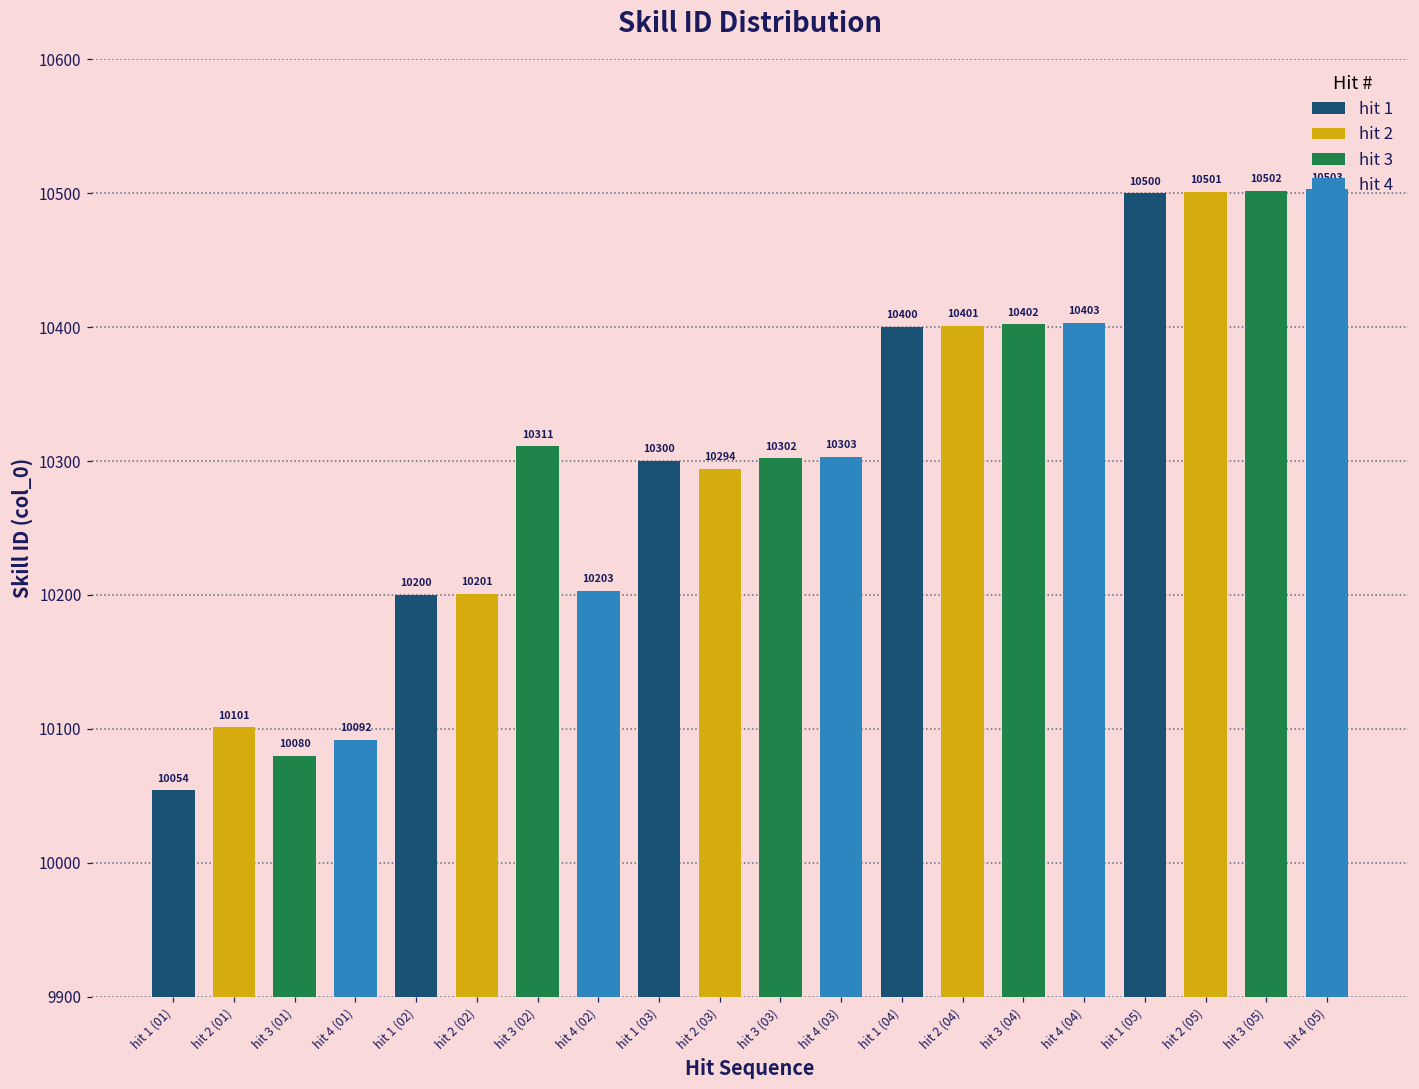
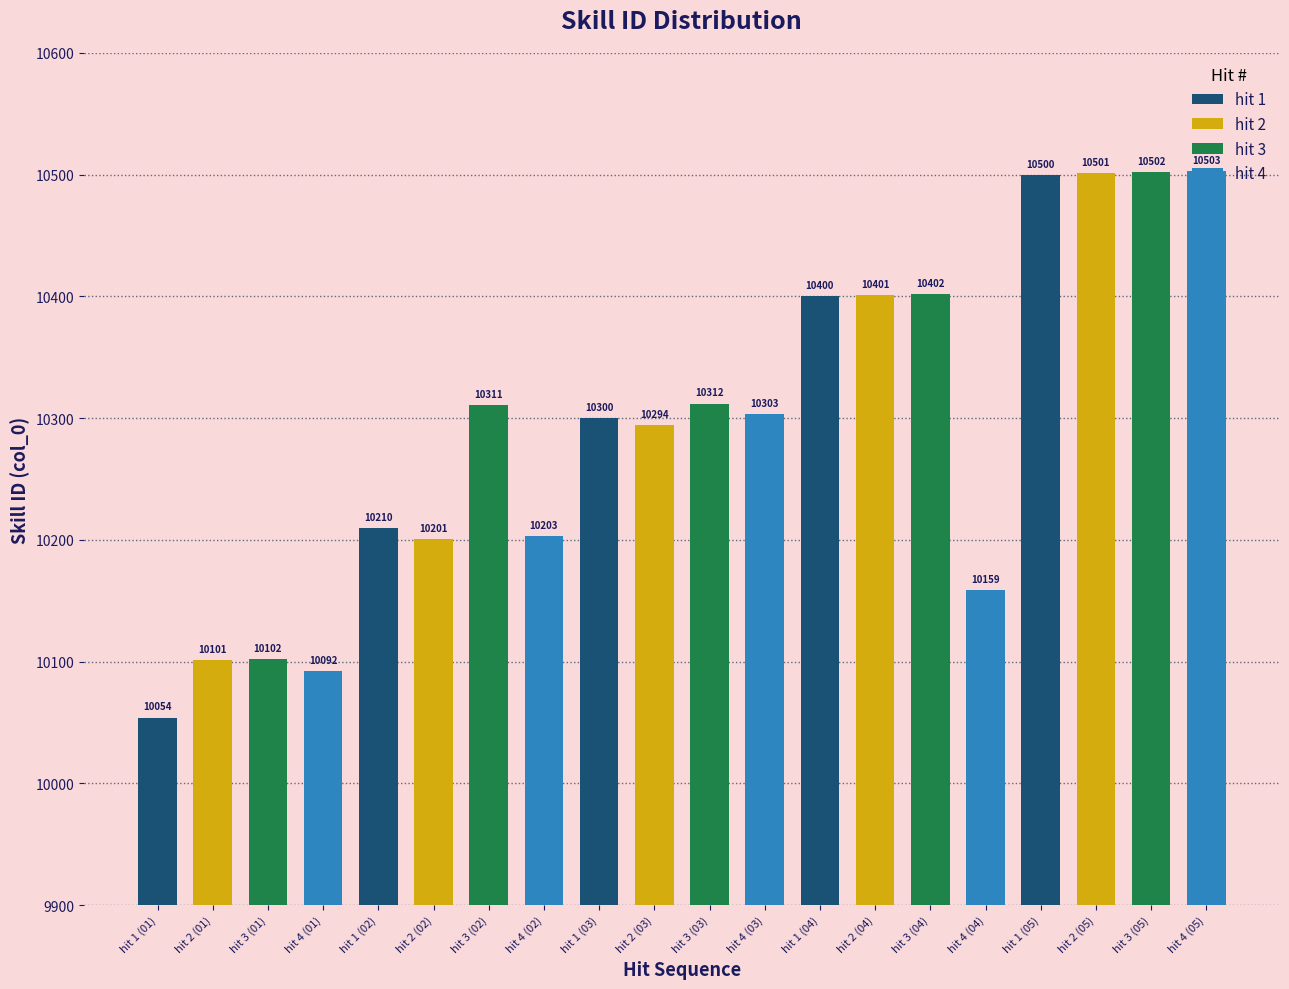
  {
    "hit 1 (01)": 10054,
    "hit 2 (01)": 10101,
-   "hit 3 (01)": 10080,
+   "hit 3 (01)": 10102,
    "hit 4 (01)": 10092,
-   "hit 1 (02)": 10200,
+   "hit 1 (02)": 10210,
    "hit 2 (02)": 10201,
    "hit 3 (02)": 10311,
    "hit 4 (02)": 10203,
    "hit 1 (03)": 10300,
    "hit 2 (03)": 10294,
-   "hit 3 (03)": 10302,
+   "hit 3 (03)": 10312,
    "hit 4 (03)": 10303,
    "hit 1 (04)": 10400,
    "hit 2 (04)": 10401,
    "hit 3 (04)": 10402,
-   "hit 4 (04)": 10403,
+   "hit 4 (04)": 10159,
    "hit 1 (05)": 10500,
    "hit 2 (05)": 10501,
    "hit 3 (05)": 10502,
    "hit 4 (05)": 10503
  }
